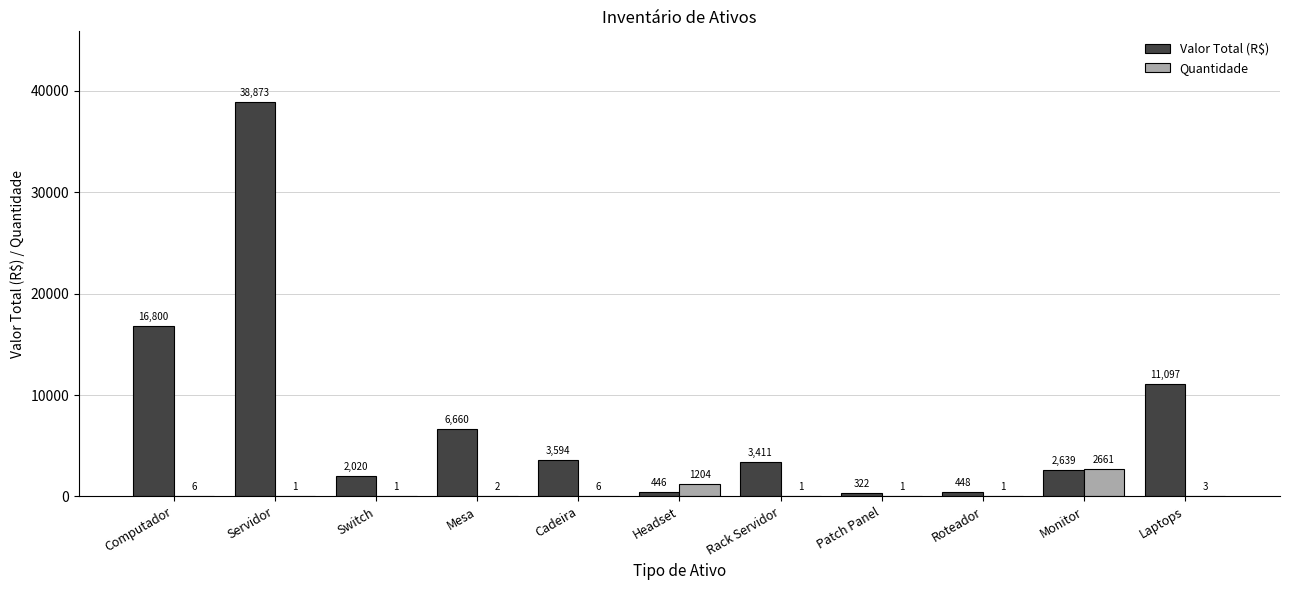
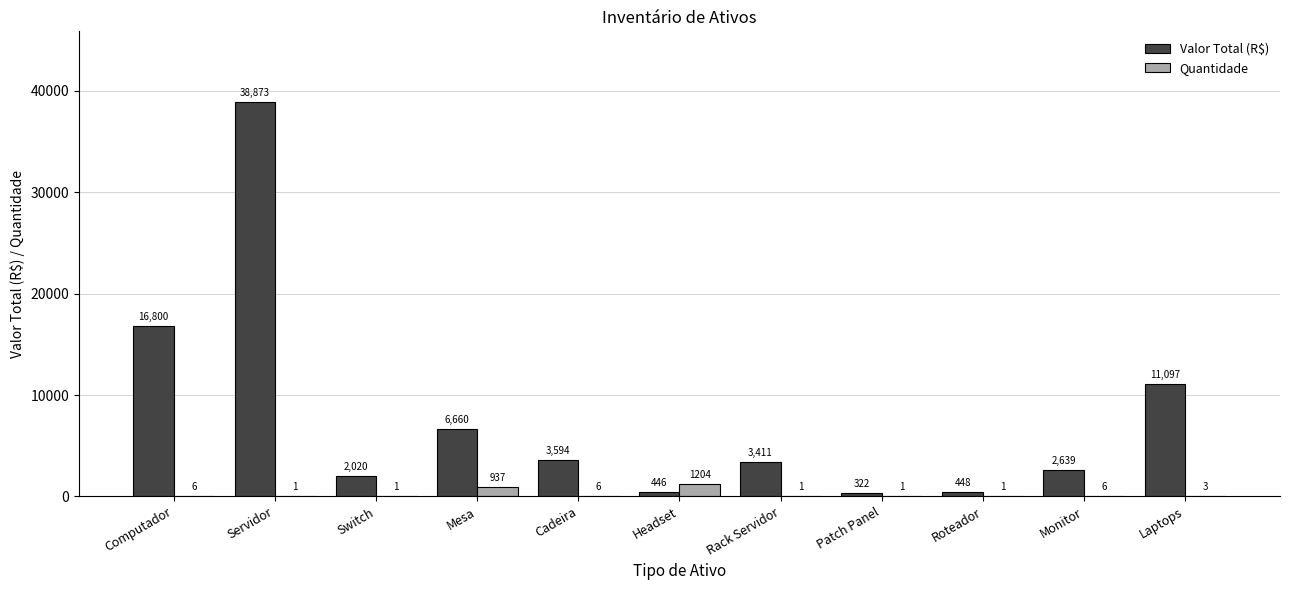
  {
    "Valor Total (R$)": {
      "Computador": "16,800",
      "Servidor": "38,873",
      "Switch": "2,020",
      "Mesa": "6,660",
      "Cadeira": "3,594",
      "Headset": "446",
      "Rack Servidor": "3,411",
      "Patch Panel": "322",
      "Roteador": "448",
      "Monitor": "2,639",
      "Laptops": "11,097"
    },
    "Quantidade": {
      "Computador": "6",
      "Servidor": "1",
      "Switch": "1",
-     "Mesa": "2",
+     "Mesa": "937",
      "Cadeira": "6",
      "Headset": "1204",
      "Rack Servidor": "1",
      "Patch Panel": "1",
      "Roteador": "1",
-     "Monitor": "2661",
+     "Monitor": "6",
      "Laptops": "3"
    }
  }
